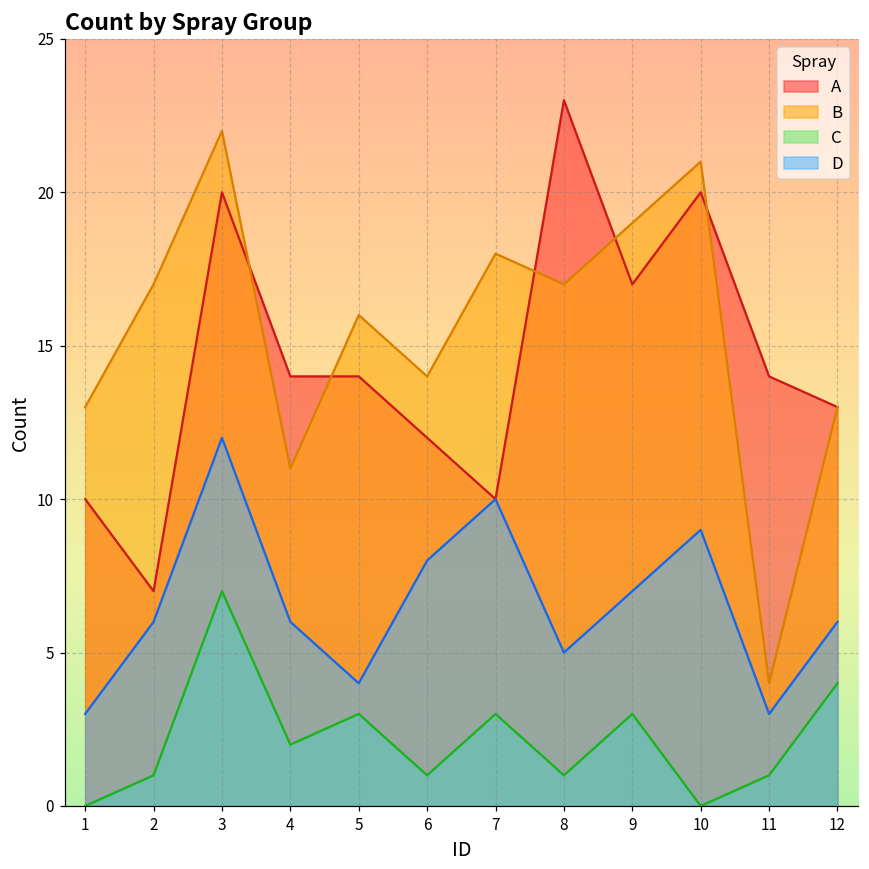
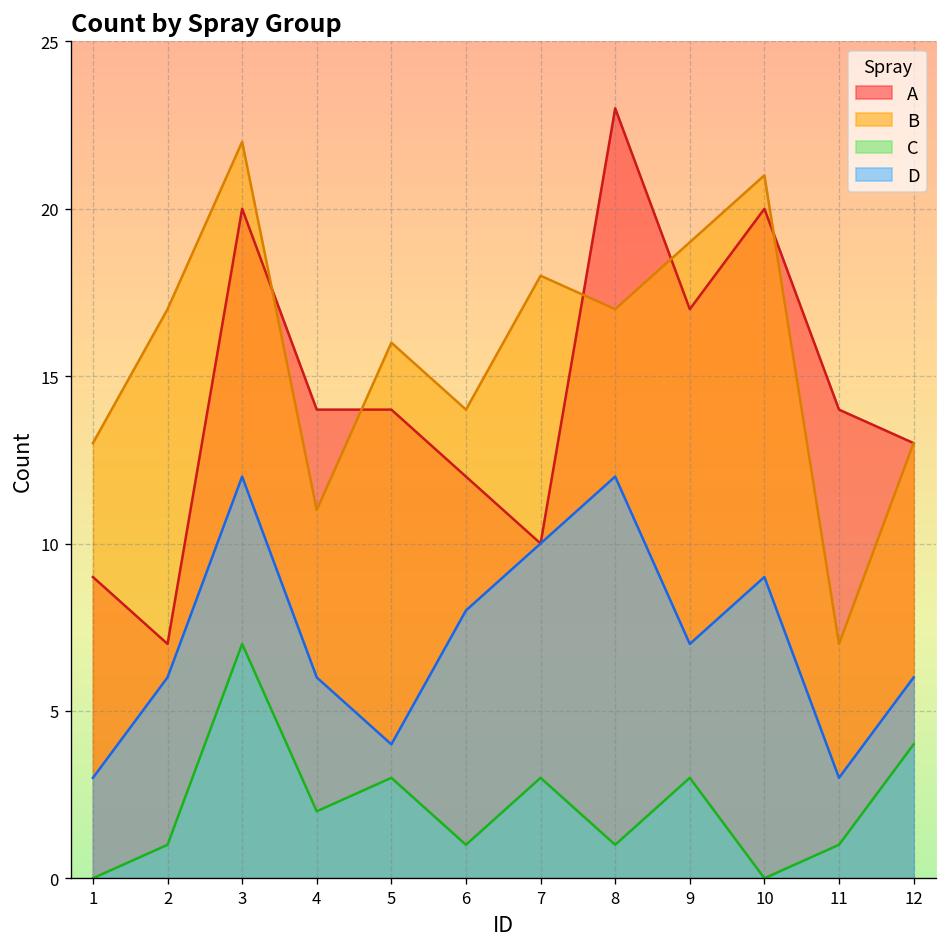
  {
    "A": {
-     "1": 10,
+     "1": 9,
      "2": 7,
      "3": 20,
      "4": 14,
      "5": 14,
      "6": 12,
      "8": 23,
      "9": 17,
      "10": 20,
      "11": 14
    },
    "B": {
      "1": 13,
      "2": 17,
      "3": 22,
      "4": 11,
      "5": 16,
      "6": 14,
      "7": 18,
      "8": 17,
      "9": 19,
      "10": 21,
-     "11": 4
+     "11": 7
    },
    "C": {
      "1": 0,
      "2": 1,
      "3": 7,
      "4": 2,
      "5": 3,
      "6": 1,
      "7": 3,
      "8": 1,
      "9": 3,
      "10": 0,
      "11": 1,
      "12": 4
    },
    "D": {
      "1": 3,
      "2": 6,
      "3": 12,
      "4": 6,
      "5": 4,
      "6": 8,
-     "8": 5,
+     "8": 12,
      "9": 7,
      "10": 9,
      "11": 3,
      "12": 6
    }
  }
